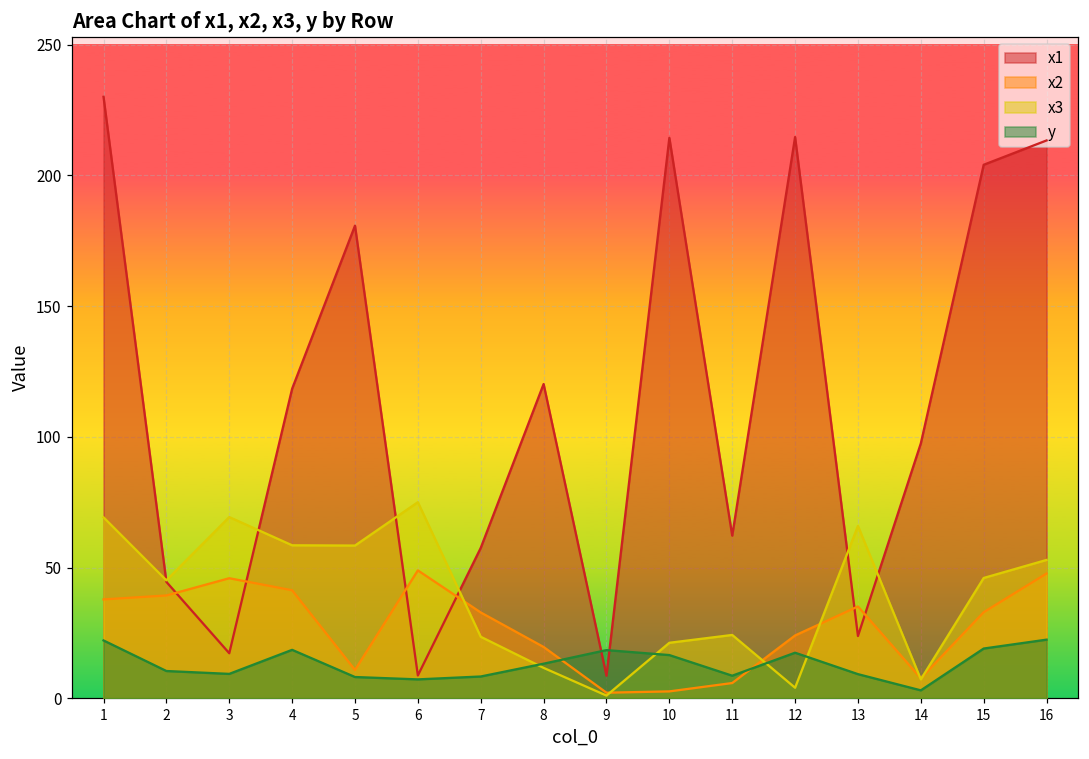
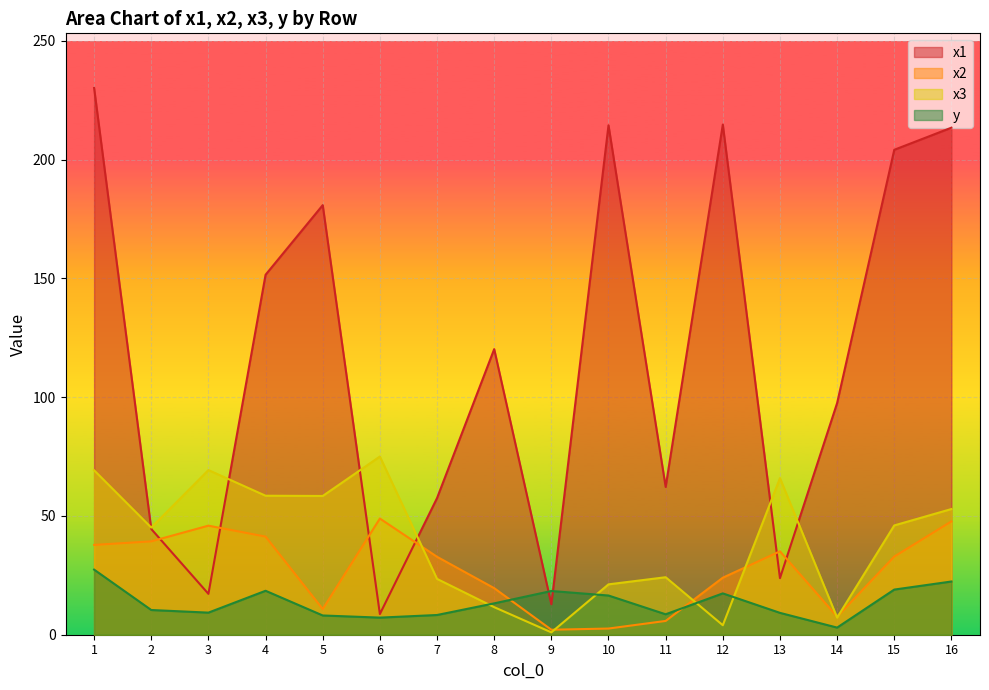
  {
    "x1": {
      "1": 230,
      "3": 17,
-     "4": 118,
+     "4": 152,
      "5": 181,
      "6": 9,
      "7": 58,
      "8": 120,
-     "9": 9,
+     "9": 13,
      "10": 214,
      "11": 62,
      "12": 215,
      "13": 24,
      "14": 98,
      "15": 204
    },
    "y": {
-     "1": 22,
+     "1": 27,
      "2": 10,
      "3": 9,
      "4": 19,
      "5": 8,
      "6": 7,
      "7": 8,
      "8": 13,
      "9": 18,
      "10": 17,
      "11": 9,
      "12": 17,
      "13": 9,
      "14": 3,
      "15": 19,
      "16": 22
    }
  }
